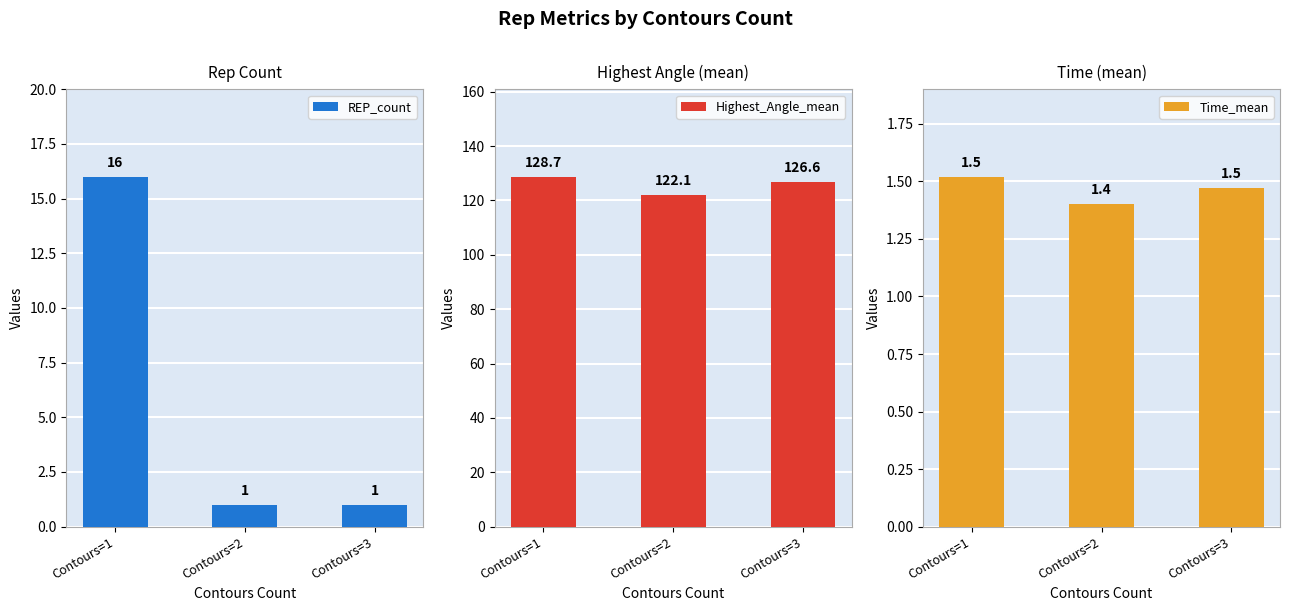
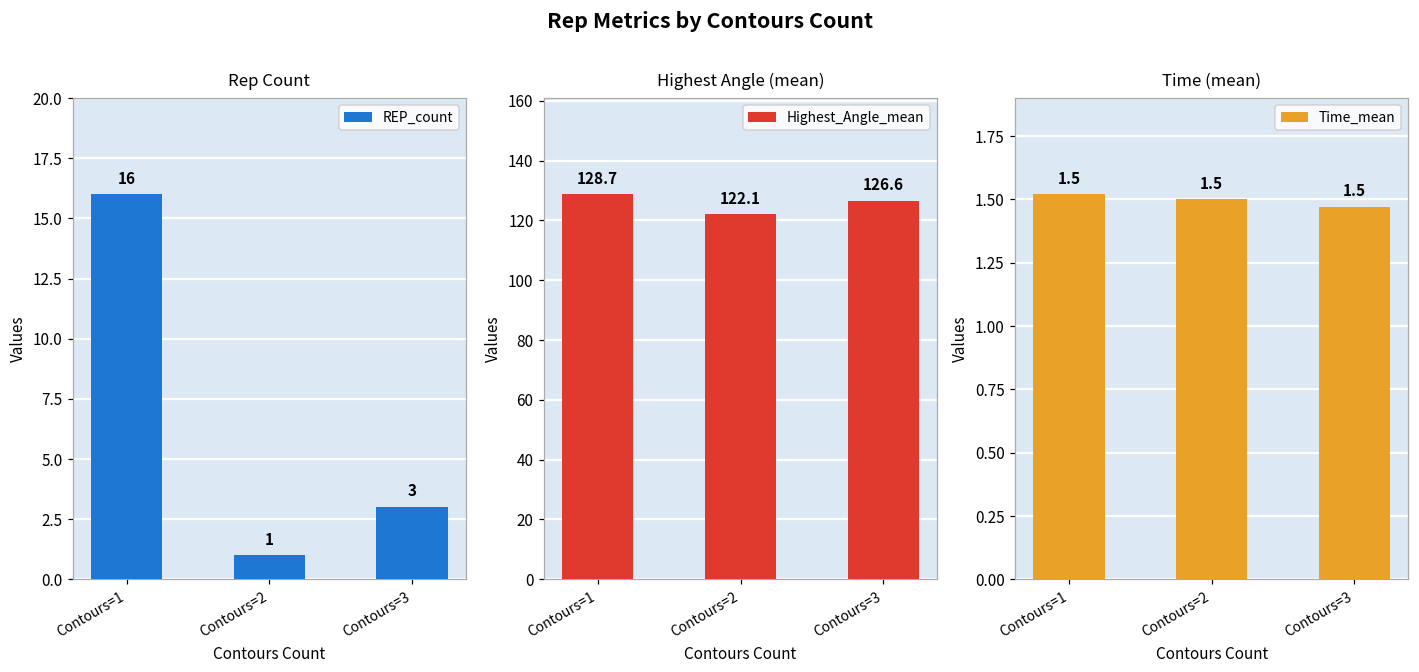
  {
    "Rep Count": {
      "Contours=1": 16,
      "Contours=2": 1,
-     "Contours=3": 1
+     "Contours=3": 3
    },
    "Highest Angle (mean)": {
      "Contours=1": 128.7,
      "Contours=2": 122.1,
      "Contours=3": 126.6
    },
    "Time (mean)": {
      "Contours=1": 1.5,
-     "Contours=2": 1.4,
+     "Contours=2": 1.5,
      "Contours=3": 1.5
    }
  }
